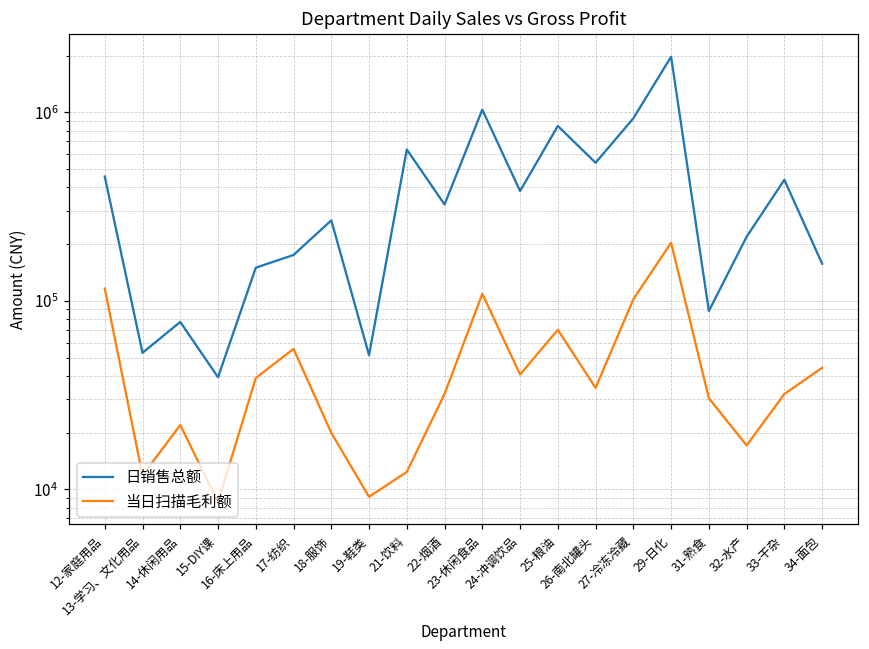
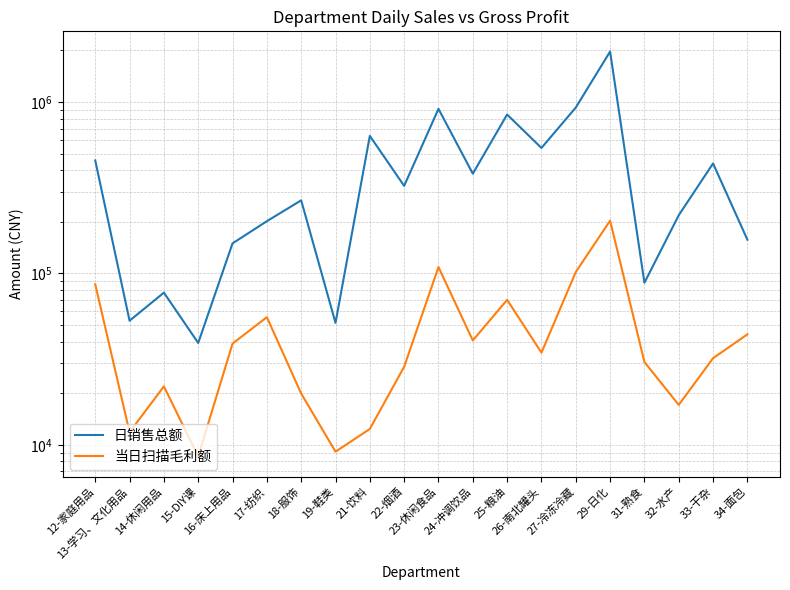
  {
    "日销售总额": {
      "12-家庭用品": 460000,
      "13-学习、文化用品": 53000,
      "14-休闲用品": 80000,
      "15-DIY课": 39000,
      "16-床上用品": 150000,
-     "17-纺织": 170000,
+     "17-纺织": 200000,
      "18-服饰": 270000,
      "19-鞋类": 51000,
      "21-饮料": 630000,
      "22-烟酒": 320000,
-     "23-休闲食品": 1000000,
+     "23-休闲食品": 900000,
      "24-冲调饮品": 380000,
      "25-粮油": 800000,
      "26-南北罐头": 540000,
      "27-冷冻冷藏": 900000,
      "29-日化": 2000000,
      "31-熟食": 90000,
      "32-水产": 220000,
      "33-干杂": 440000,
      "34-面包": 160000
    },
    "当日扫描毛利额": {
-     "12-家庭用品": 120000,
+     "12-家庭用品": 90000,
      "14-休闲用品": 22000,
      "16-床上用品": 39000,
      "17-纺织": 56000,
      "18-服饰": 20000,
      "19-鞋类": 9000,
      "21-饮料": 12000,
-     "22-烟酒": 32000,
+     "22-烟酒": 29000,
      "23-休闲食品": 110000,
      "24-冲调饮品": 41000,
      "25-粮油": 70000,
      "26-南北罐头": 34000,
      "27-冷冻冷藏": 100000,
      "29-日化": 200000,
      "31-熟食": 30000,
      "32-水产": 17000,
      "33-干杂": 32000,
      "34-面包": 44000
    }
  }
